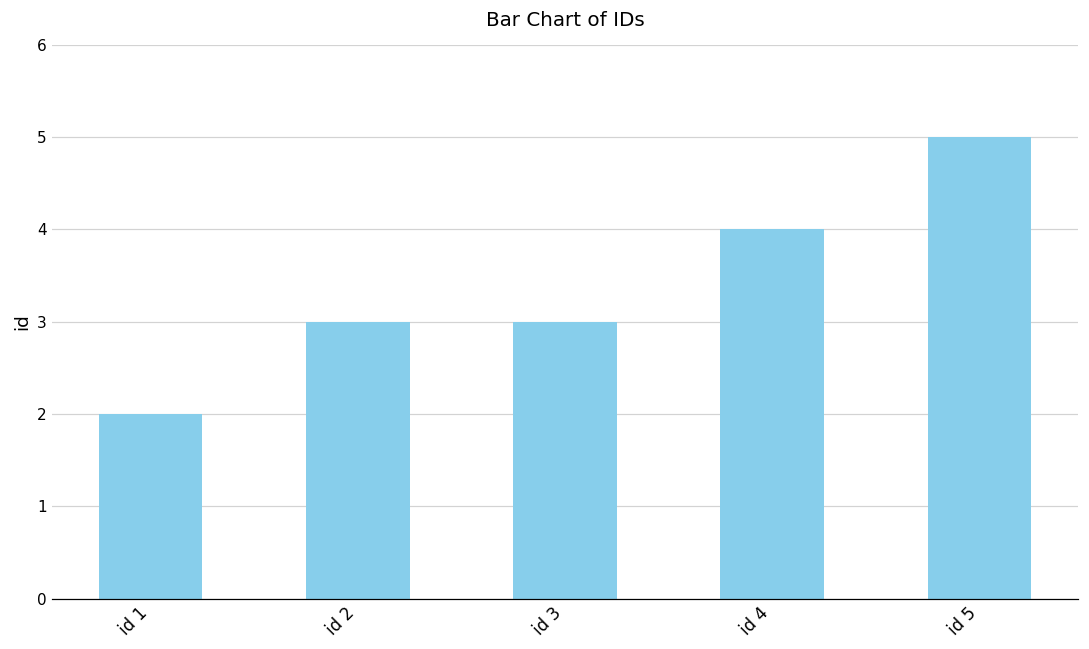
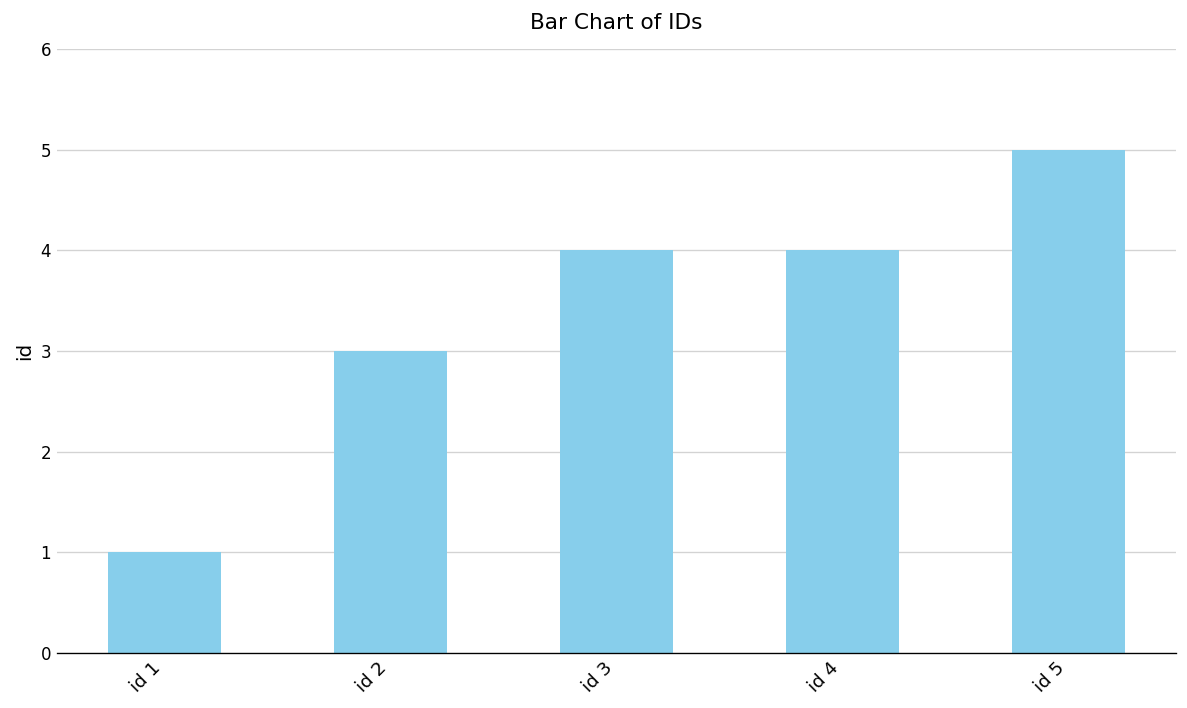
  {
-   "id 1": 2,
+   "id 1": 1,
    "id 2": 3,
-   "id 3": 3,
+   "id 3": 4,
    "id 4": 4,
    "id 5": 5
  }
